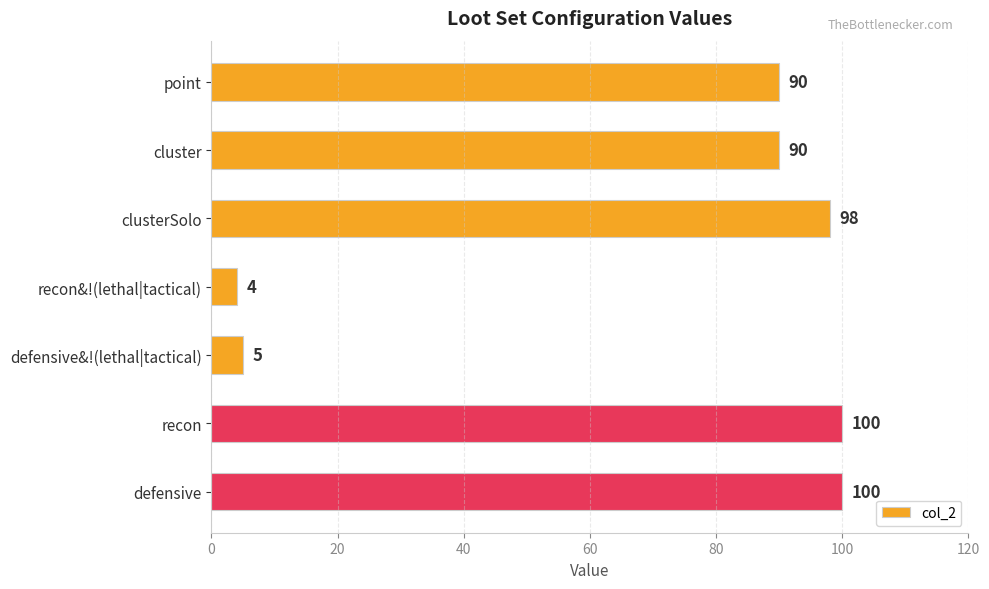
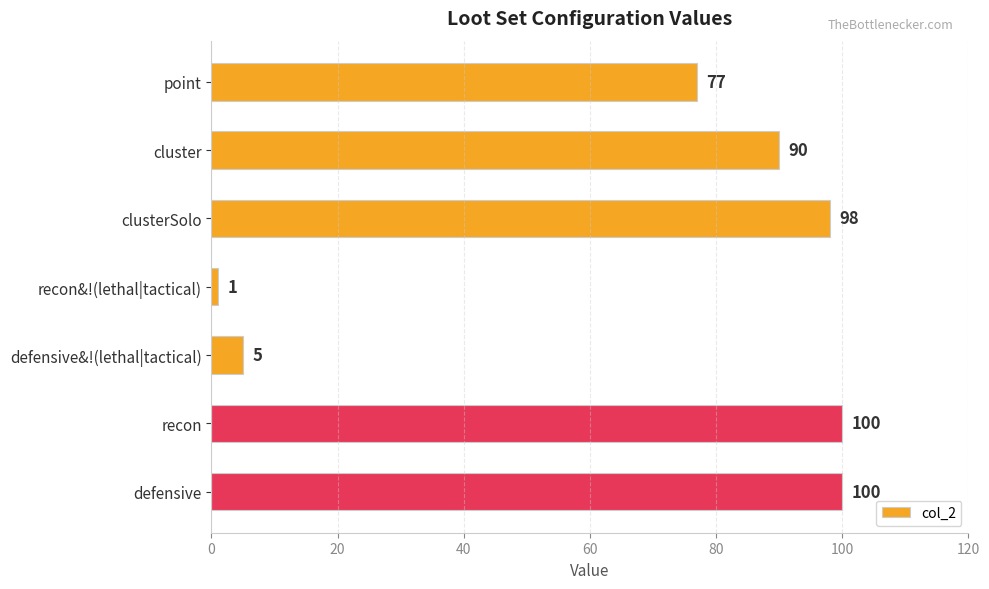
  {
-   "point": 90,
+   "point": 77,
    "cluster": 90,
    "clusterSolo": 98,
-   "recon&!(lethal|tactical)": 4,
+   "recon&!(lethal|tactical)": 1,
    "defensive&!(lethal|tactical)": 5,
    "recon": 100,
    "defensive": 100
  }
